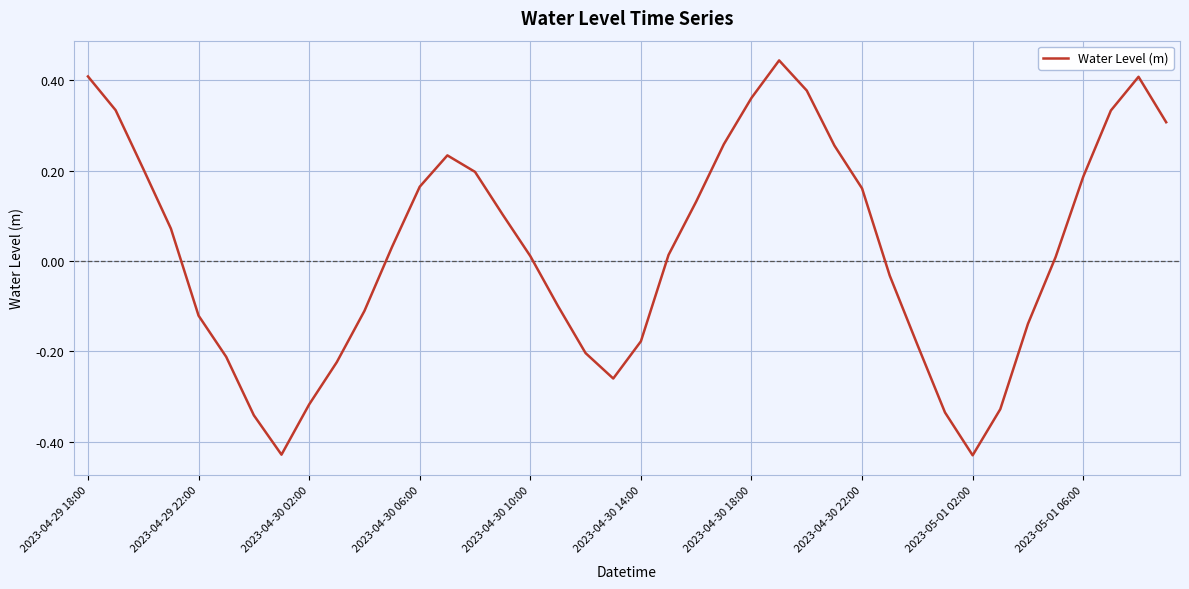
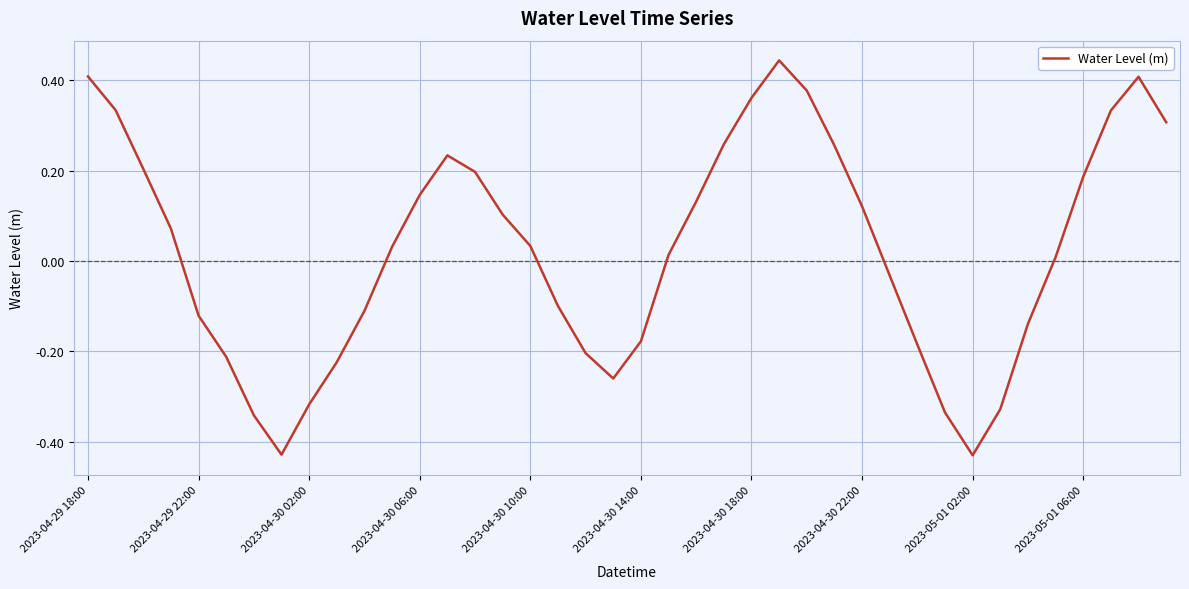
  {
    "2023-04-29 18:00": 0.41,
    "2023-04-29 22:00": -0.12,
    "2023-04-30 02:00": -0.32,
-   "2023-04-30 06:00": 0.16,
-   "2023-04-30 10:00": 0.01,
+   "2023-04-30 06:00": 0.15,
+   "2023-04-30 10:00": 0.03,
    "2023-04-30 14:00": -0.18,
    "2023-04-30 18:00": 0.36,
-   "2023-04-30 22:00": 0.16,
+   "2023-04-30 22:00": 0.12,
    "2023-05-01 02:00": -0.43,
    "2023-05-01 06:00": 0.19
  }
